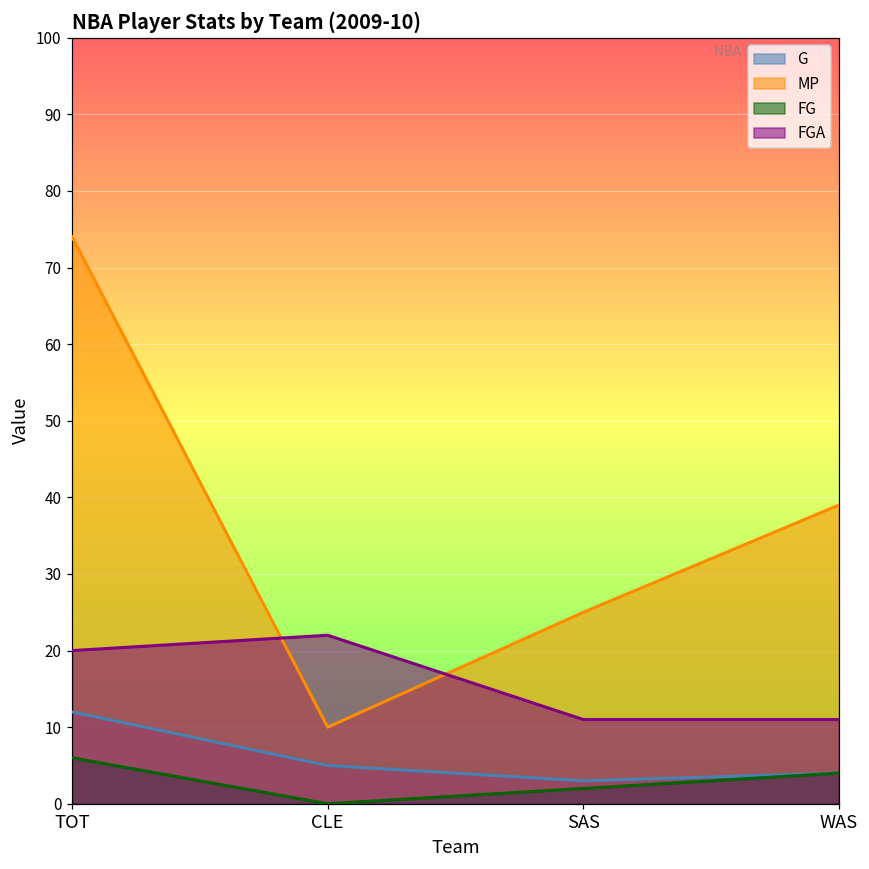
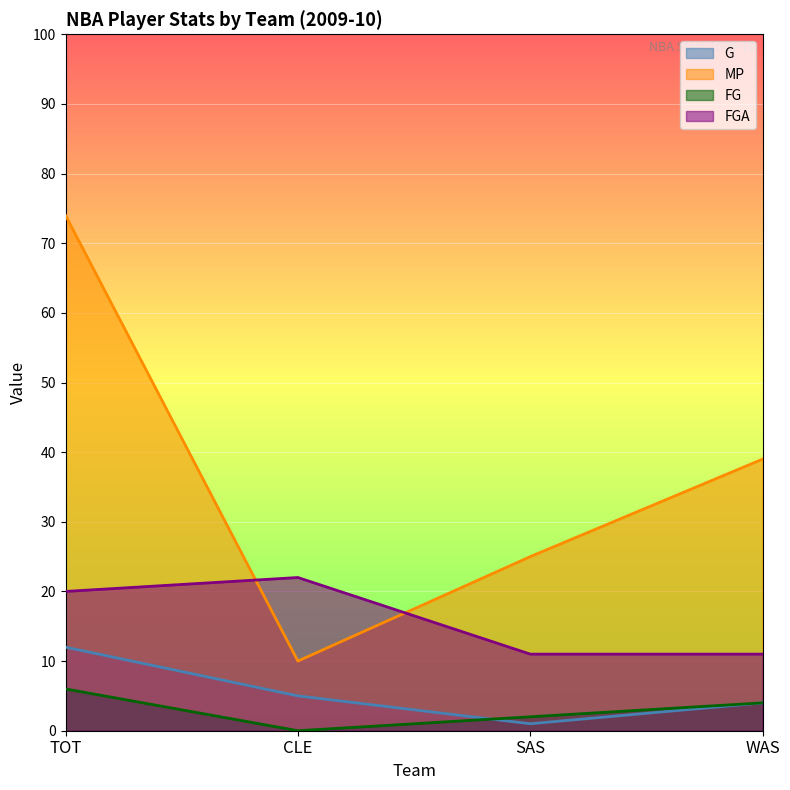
  {
    "G": {
      "TOT": 12,
      "CLE": 5,
-     "SAS": 3
+     "SAS": 1
    },
    "MP": {
      "TOT": 74,
      "CLE": 10,
      "SAS": 25,
      "WAS": 39
    },
    "FG": {
      "TOT": 6,
      "CLE": 0,
      "SAS": 2
    },
    "FGA": {
      "TOT": 20,
      "CLE": 22,
      "SAS": 11,
      "WAS": 11
    }
  }
